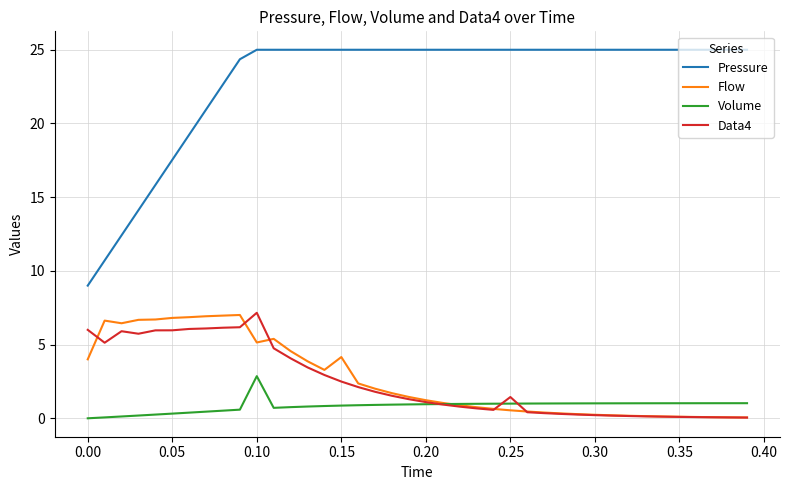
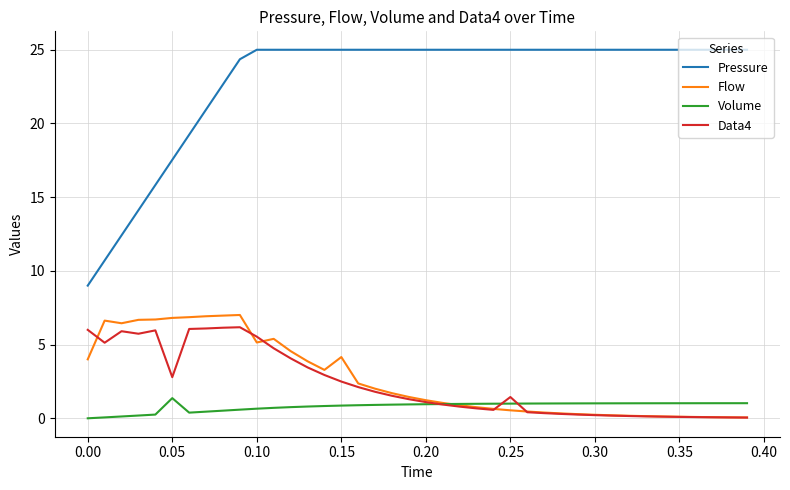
  {
    "Pressure": {
      "0.00": 9.0,
      "0.05": 17.5,
      "0.10": 25.0,
      "0.15": 25.0,
      "0.20": 25.0,
      "0.25": 25.0,
      "0.30": 25.0
    },
    "Flow": {
      "0.00": 4.0,
      "0.05": 6.8,
      "0.10": 5.1,
      "0.15": 4.2,
      "0.25": 0.5
    },
    "Volume": {
      "0.00": 0.0,
-     "0.05": 0.3,
-     "0.10": 2.9,
+     "0.05": 1.4,
+     "0.10": 0.7,
      "0.15": 0.9,
      "0.25": 1.0,
      "0.30": 1.0,
      "0.35": 1.0
    },
    "Data4": {
      "0.00": 6.0,
-     "0.05": 6.0,
-     "0.10": 7.2,
+     "0.05": 2.8,
+     "0.10": 5.5,
      "0.15": 2.5,
      "0.25": 1.4
    }
  }
